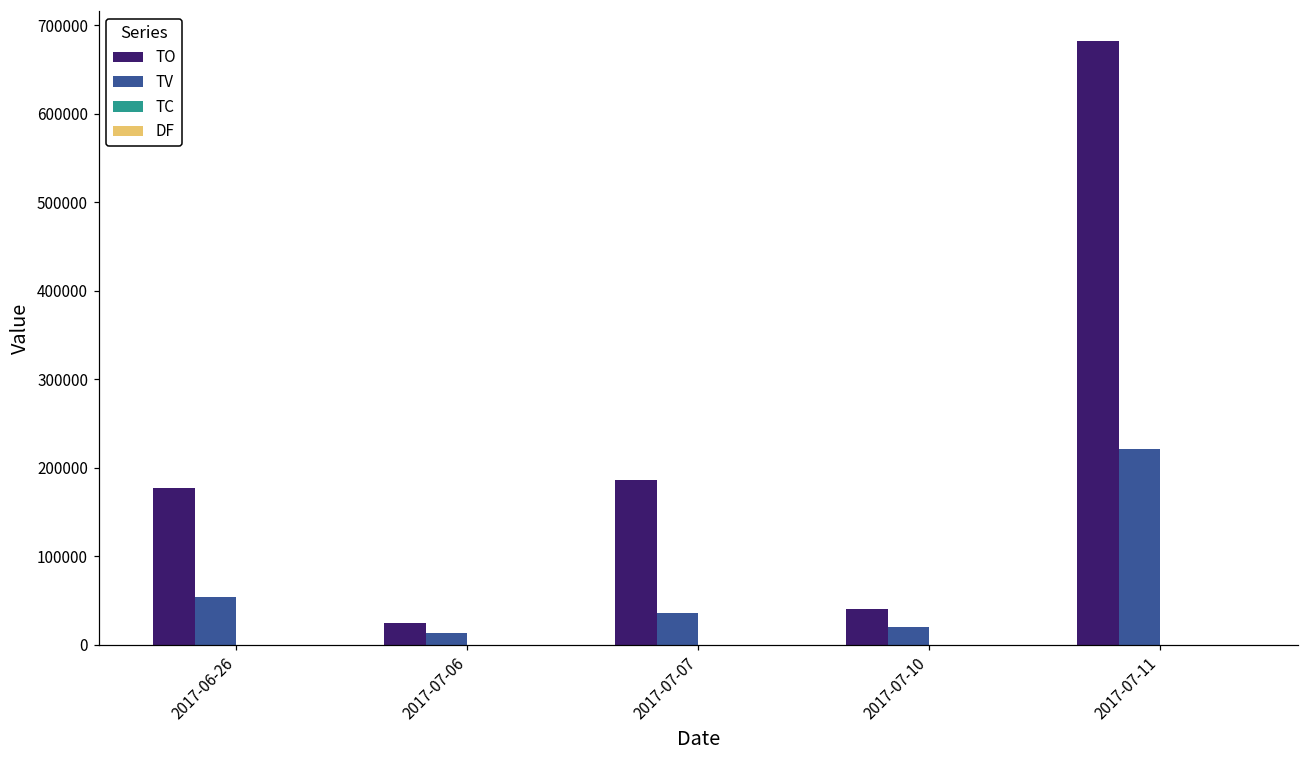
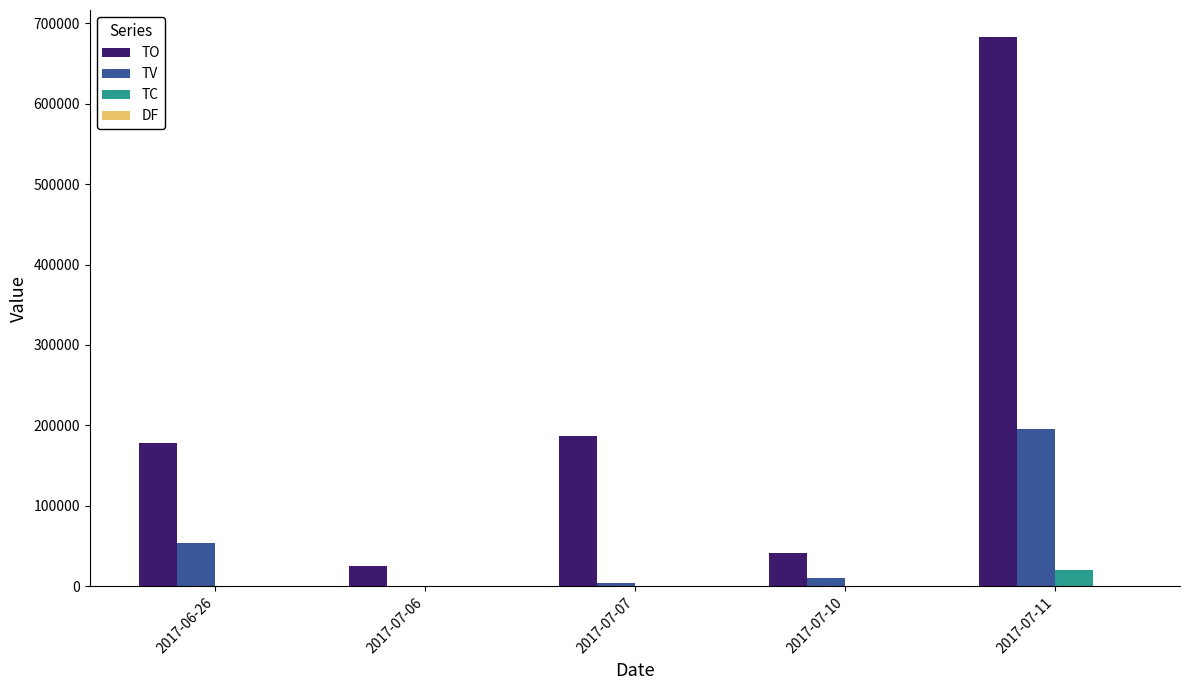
  {
    "TO": {
      "2017-06-26": 180000,
      "2017-07-06": 20000,
      "2017-07-07": 190000,
      "2017-07-10": 40000,
      "2017-07-11": 680000
    },
    "TV": {
      "2017-06-26": 50000,
-     "2017-07-06": 10000,
-     "2017-07-07": 40000,
-     "2017-07-10": 20000,
-     "2017-07-11": 220000
+     "2017-07-06": 0,
+     "2017-07-07": 0,
+     "2017-07-10": 10000,
+     "2017-07-11": 200000
    },
    "TC": {
-     "2017-07-11": 0
+     "2017-07-11": 20000
    },
    "DF": {
      "2017-07-06": 0
    }
  }
